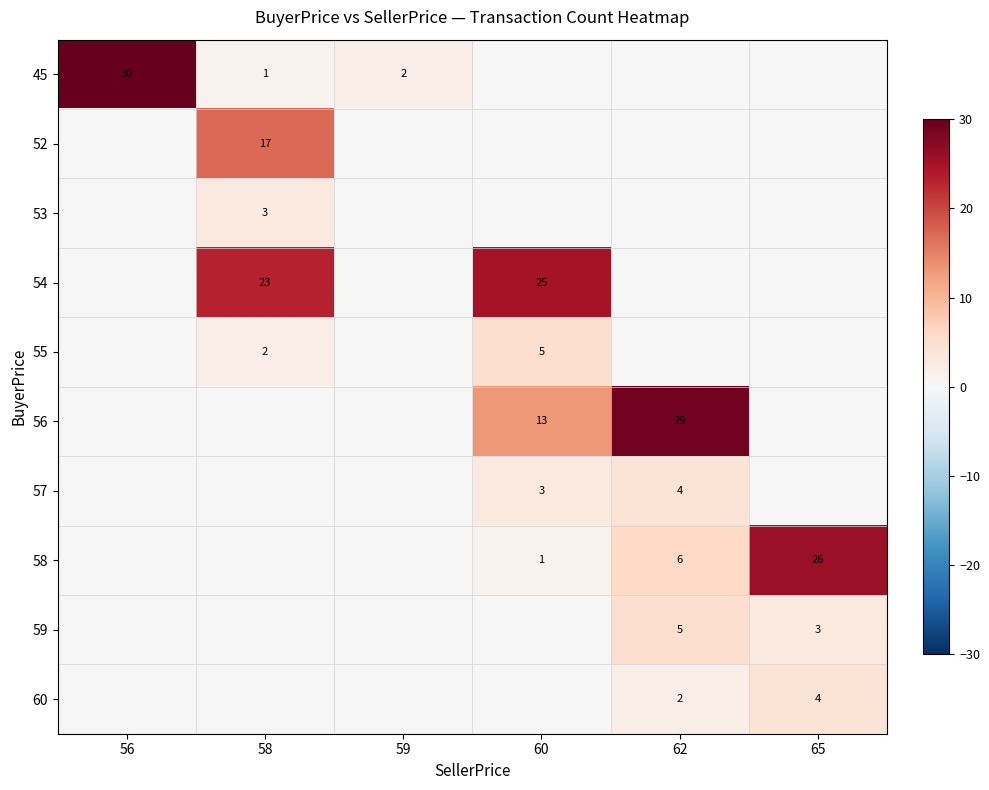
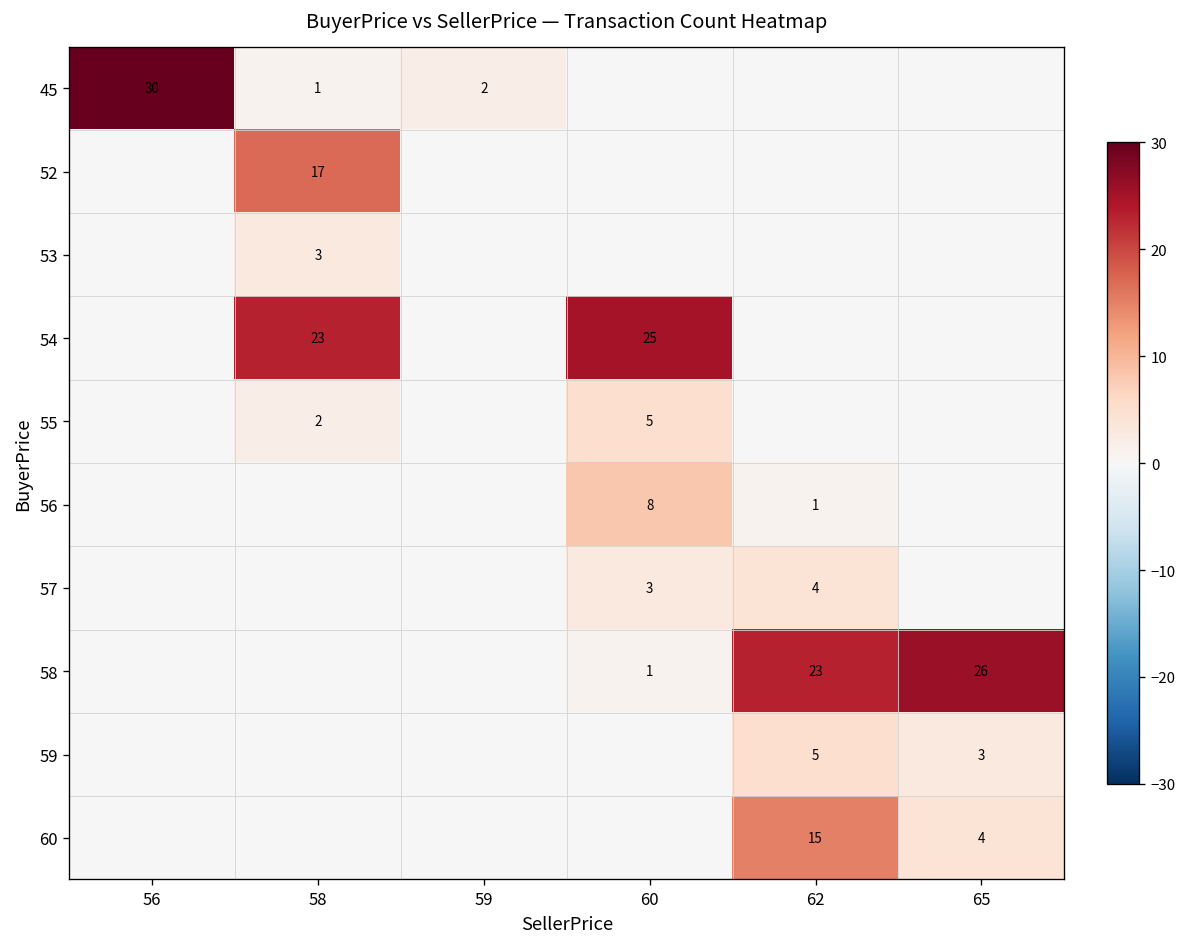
  {
    "45": {
      "56": 30,
      "58": 1,
      "59": 2
    },
    "52": {
      "58": 17
    },
    "53": {
      "58": 3
    },
    "54": {
      "58": 23,
      "60": 25
    },
    "55": {
      "58": 2,
      "60": 5
    },
    "56": {
-     "60": 13,
-     "62": 29
+     "60": 8,
+     "62": 1
    },
    "57": {
      "60": 3,
      "62": 4
    },
    "58": {
      "60": 1,
-     "62": 6,
+     "62": 23,
      "65": 26
    },
    "59": {
      "62": 5,
      "65": 3
    },
    "60": {
-     "62": 2,
+     "62": 15,
      "65": 4
    }
  }
